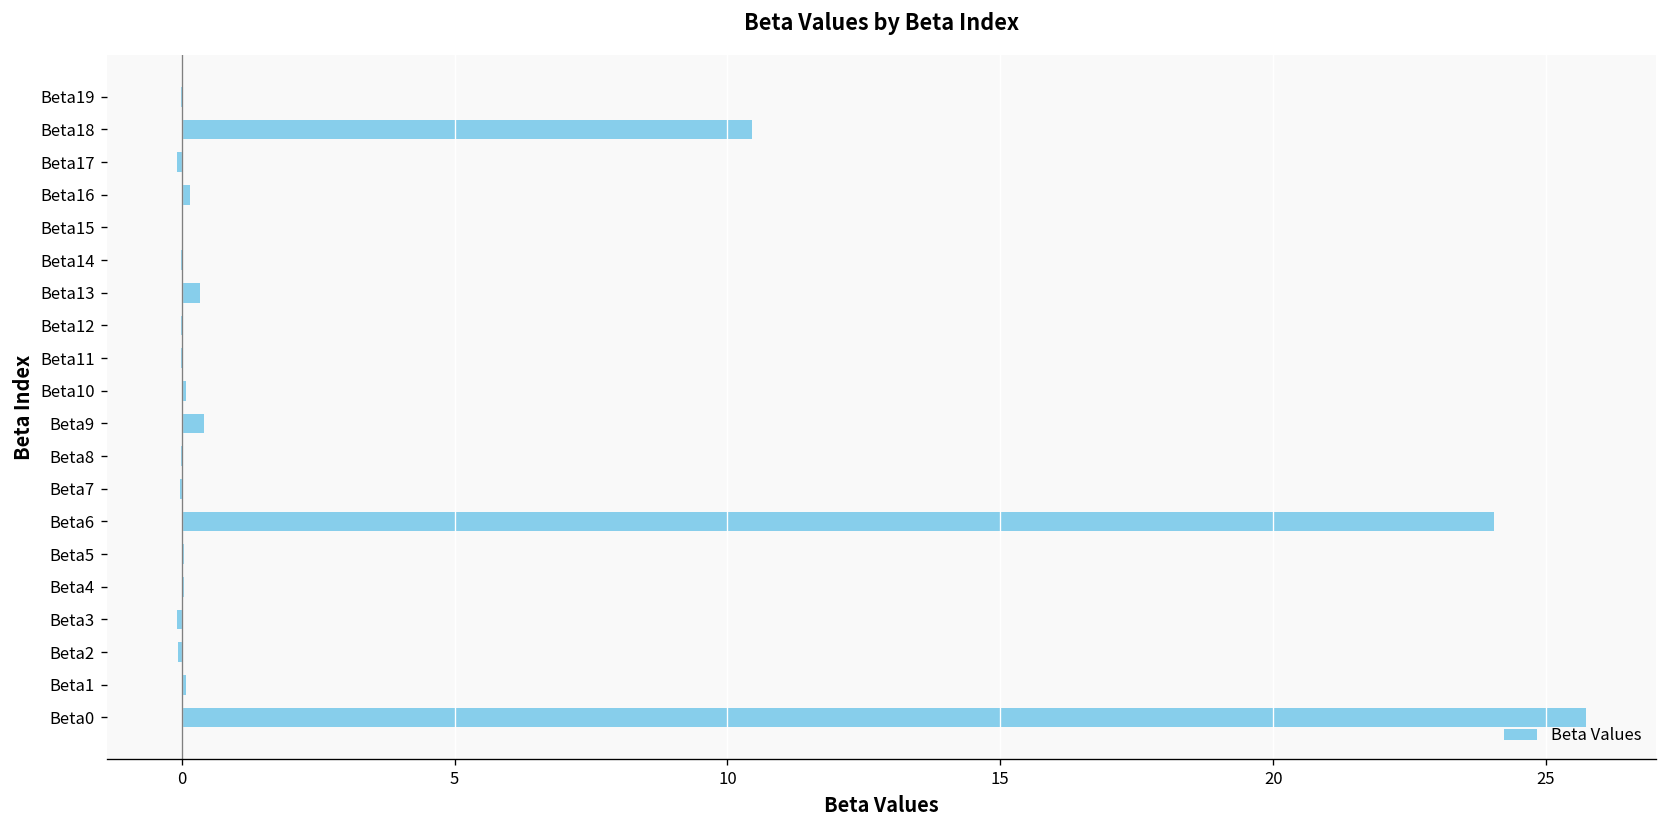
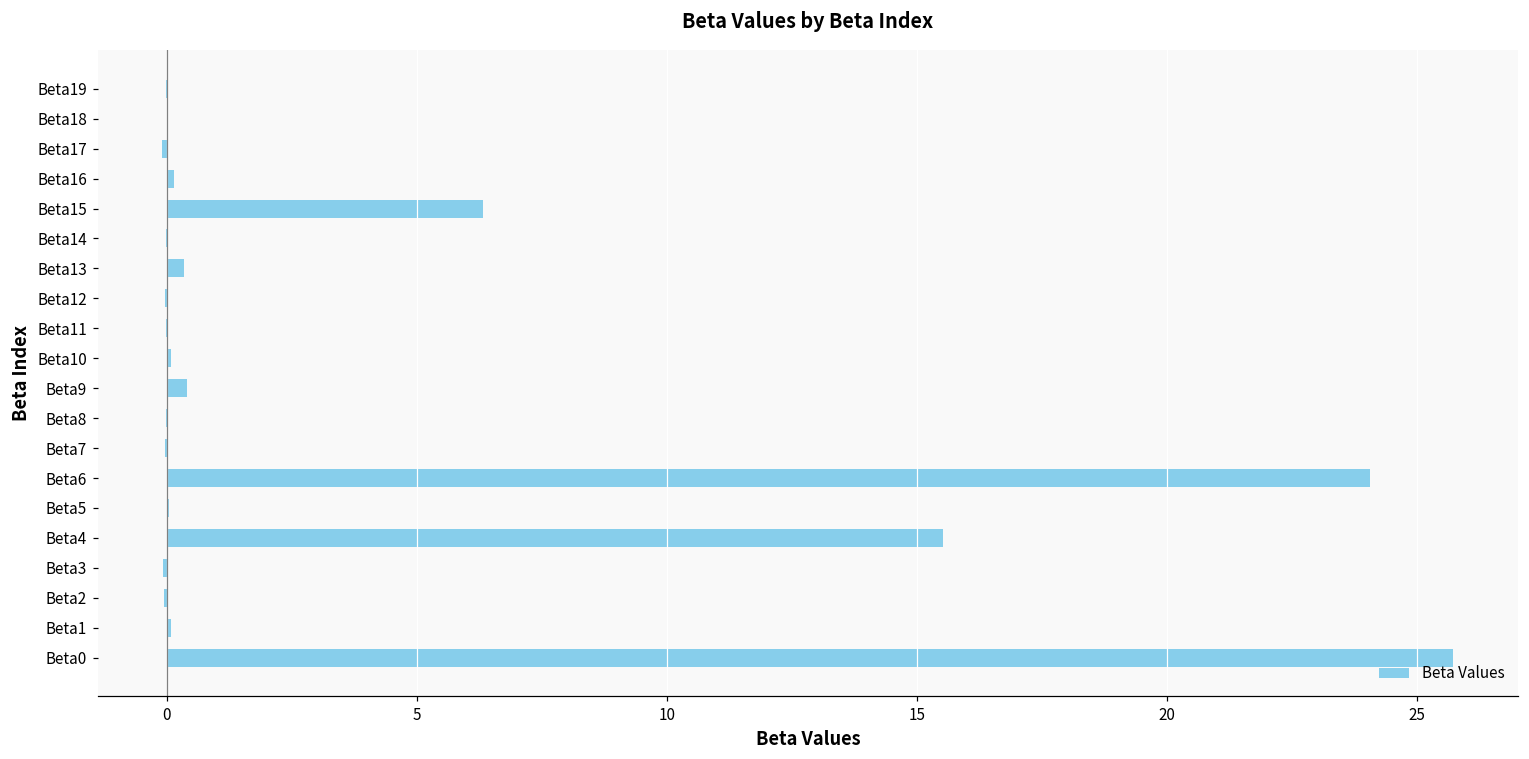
  {
-   "Beta18": 10.4,
+   "Beta18": 0.0,
    "Beta17": -0.1,
    "Beta16": 0.1,
-   "Beta15": 0.0,
+   "Beta15": 6.3,
    "Beta13": 0.3,
    "Beta10": 0.1,
    "Beta9": 0.4,
    "Beta6": 24.0,
-   "Beta4": 0.1,
+   "Beta4": 15.5,
    "Beta3": -0.1,
    "Beta2": -0.1,
    "Beta1": 0.1,
    "Beta0": 25.7
  }
